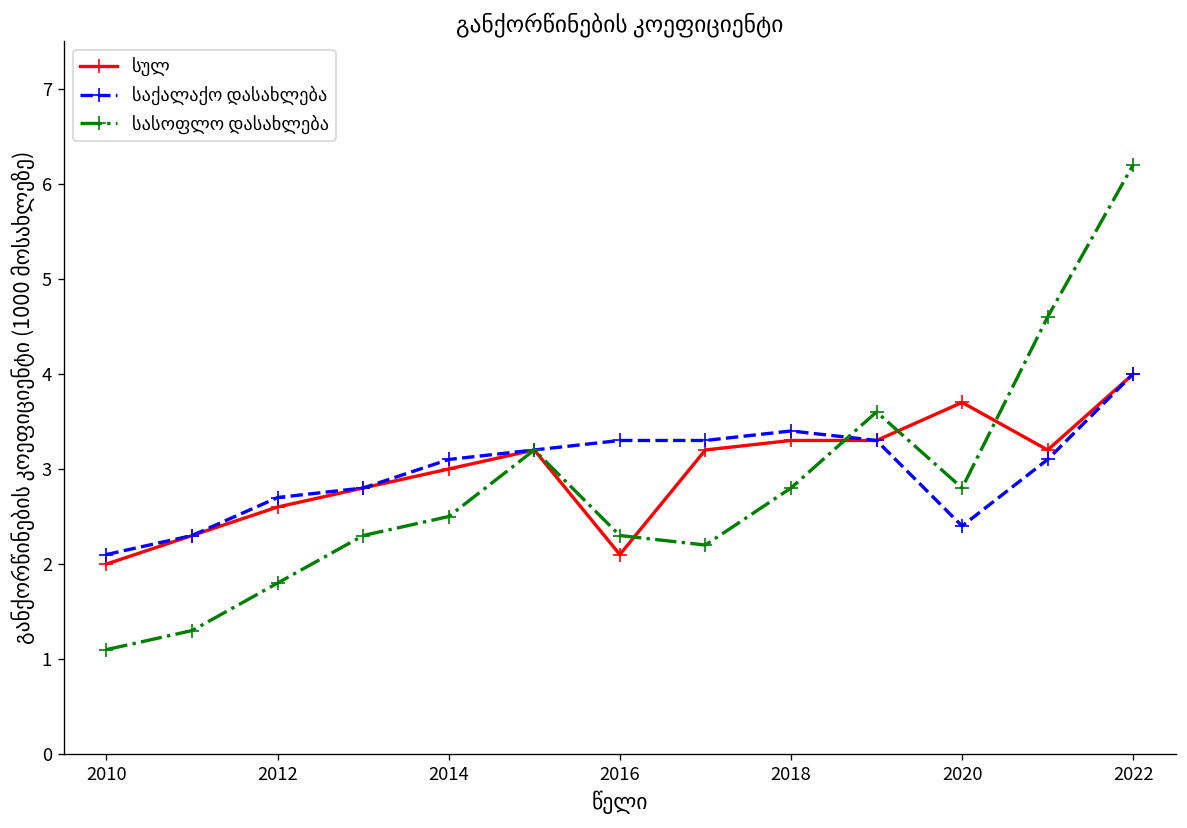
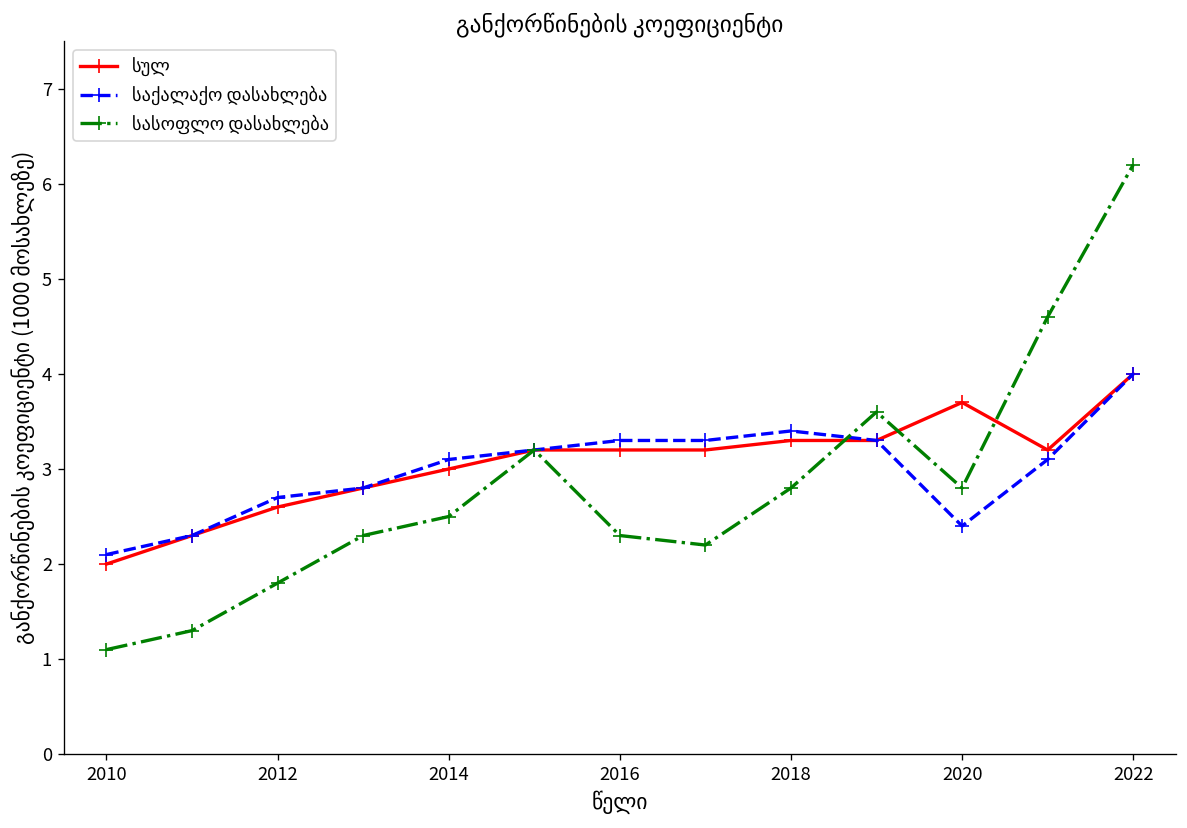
  {
    "სულ": {
      "2010": 2.0,
      "2012": 2.6,
      "2014": 3.0,
-     "2016": 2.1,
+     "2016": 3.2,
      "2018": 3.3,
      "2020": 3.7
    },
    "საქალაქო დასახლება": {
      "2010": 2.1,
      "2012": 2.7,
      "2014": 3.1,
      "2016": 3.3,
      "2018": 3.4,
      "2020": 2.4
    },
    "სასოფლო დასახლება": {
      "2010": 1.1,
      "2012": 1.8,
      "2014": 2.5,
      "2016": 2.3,
      "2018": 2.8,
      "2020": 2.8,
      "2022": 6.2
    }
  }
